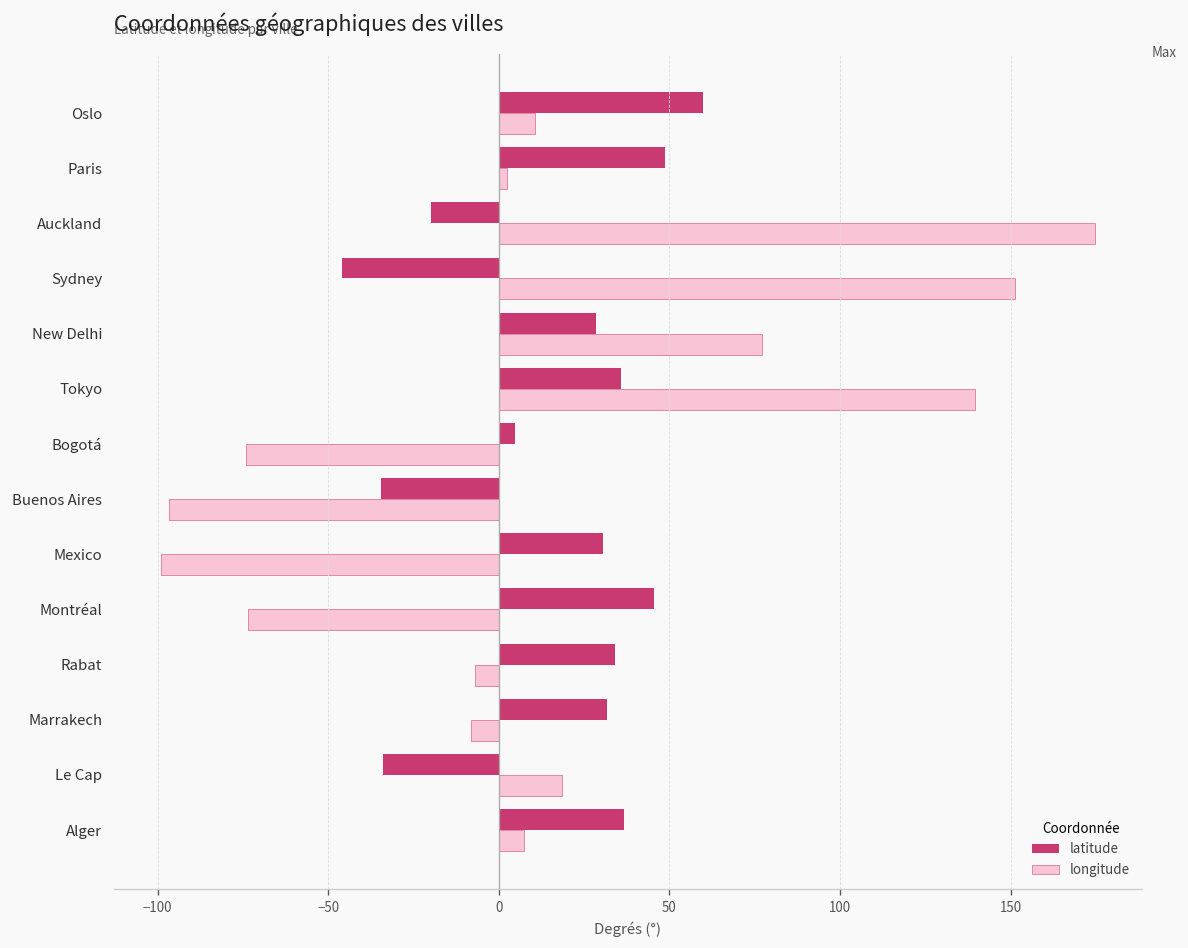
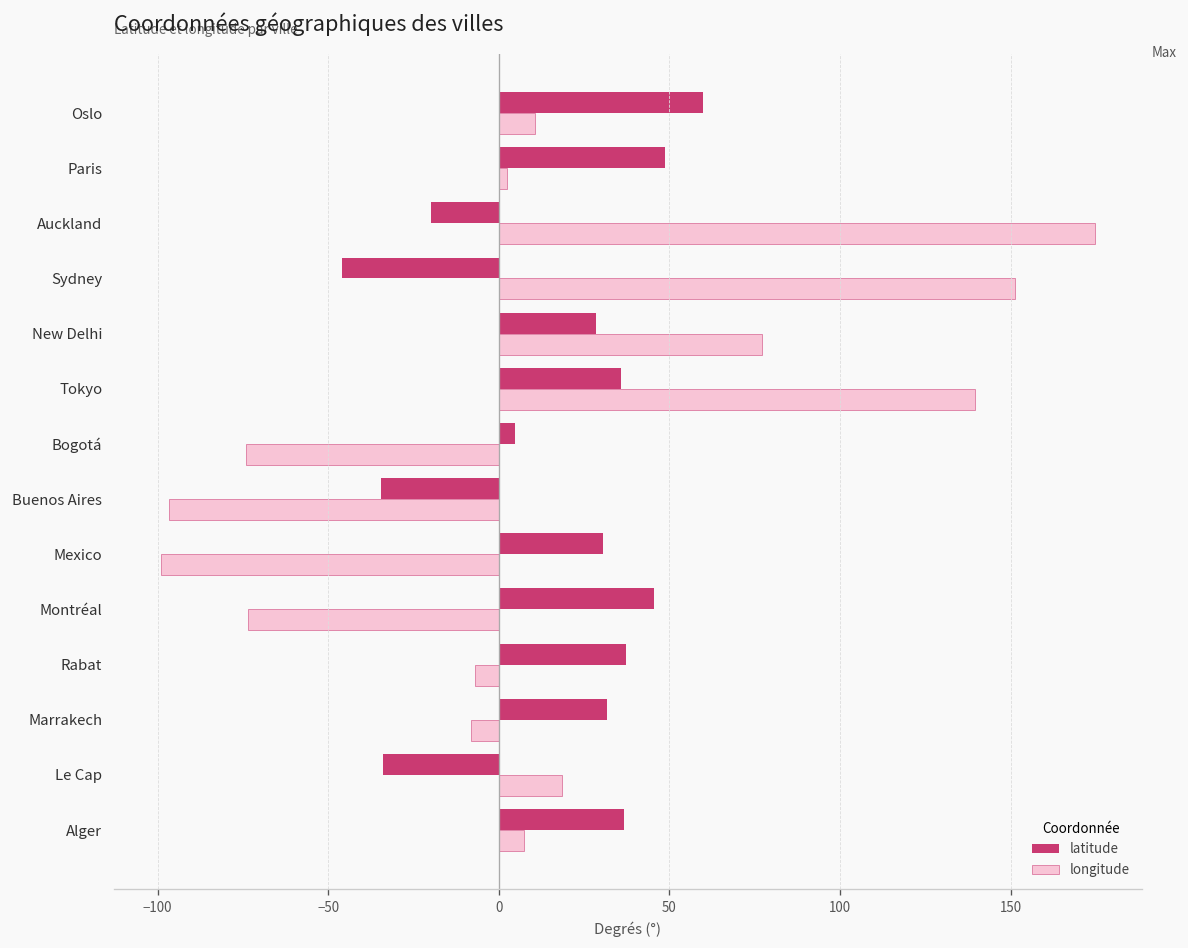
  {
    "latitude": {
      "Oslo": 60,
      "Paris": 49,
      "Auckland": -20,
      "Sydney": -46,
      "New Delhi": 29,
      "Tokyo": 36,
      "Bogotá": 5,
      "Buenos Aires": -35,
      "Mexico": 31,
      "Montréal": 46,
-     "Rabat": 34,
+     "Rabat": 37,
      "Marrakech": 32,
      "Le Cap": -34,
      "Alger": 37
    },
    "longitude": {
      "Oslo": 11,
      "Paris": 2,
      "Auckland": 175,
      "Sydney": 151,
      "New Delhi": 77,
      "Tokyo": 140,
      "Bogotá": -74,
      "Buenos Aires": -97,
      "Mexico": -99,
      "Montréal": -74,
      "Rabat": -7,
      "Marrakech": -8,
      "Le Cap": 18,
      "Alger": 7
    }
  }
